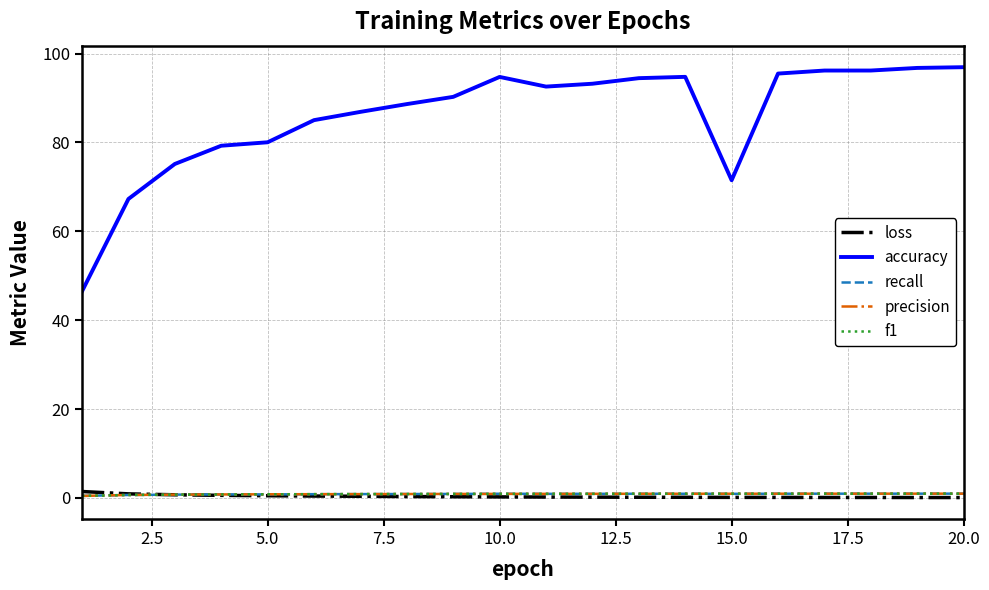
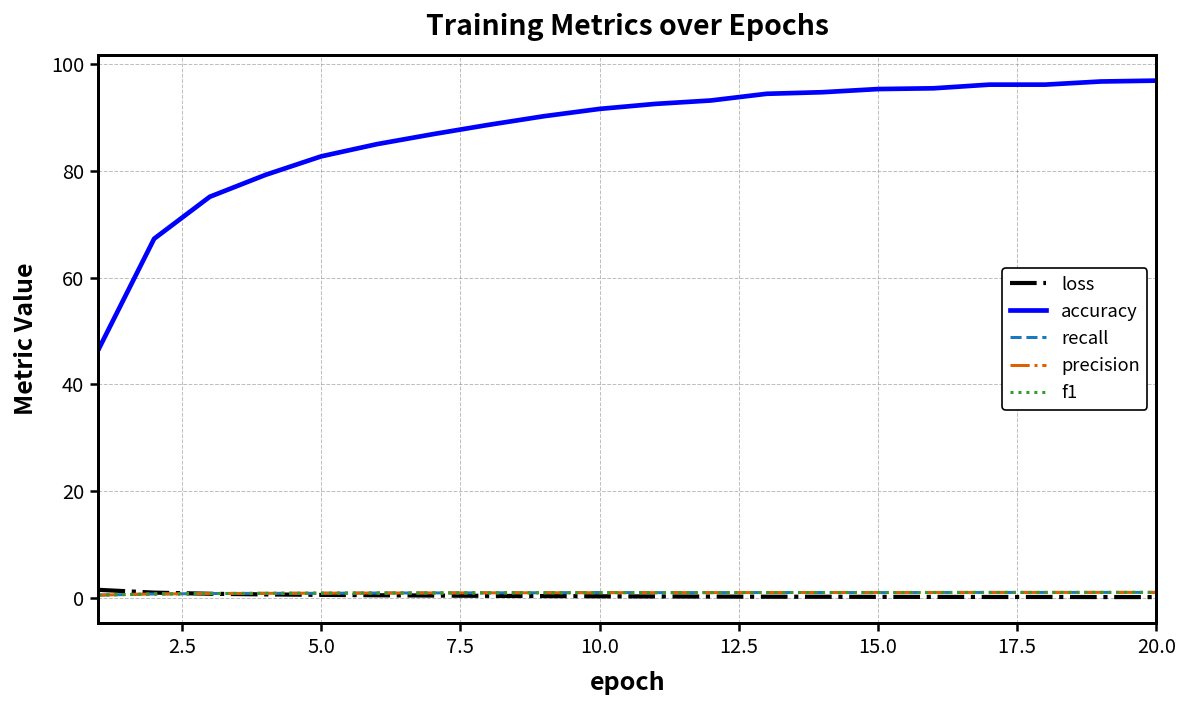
  {
    "loss": {
      "10.0": 0,
      "15.0": 0,
      "20.0": 0
    },
    "accuracy": {
-     "5.0": 80,
-     "10.0": 95,
-     "15.0": 71,
+     "5.0": 83,
+     "10.0": 92,
+     "15.0": 95,
      "20.0": 97
    },
    "f1": {
      "10.0": 1,
      "15.0": 1,
      "20.0": 1
    }
  }
